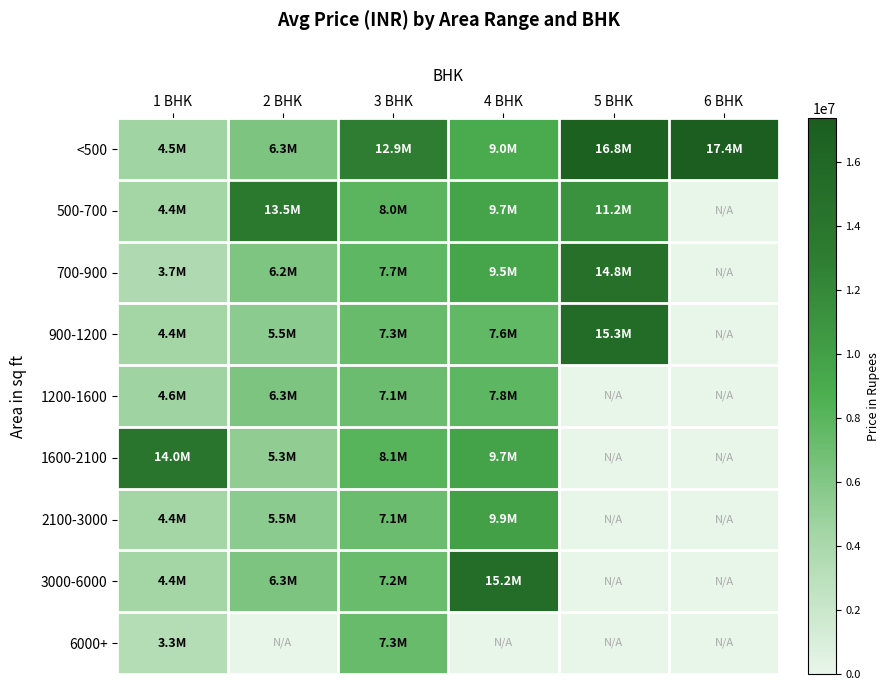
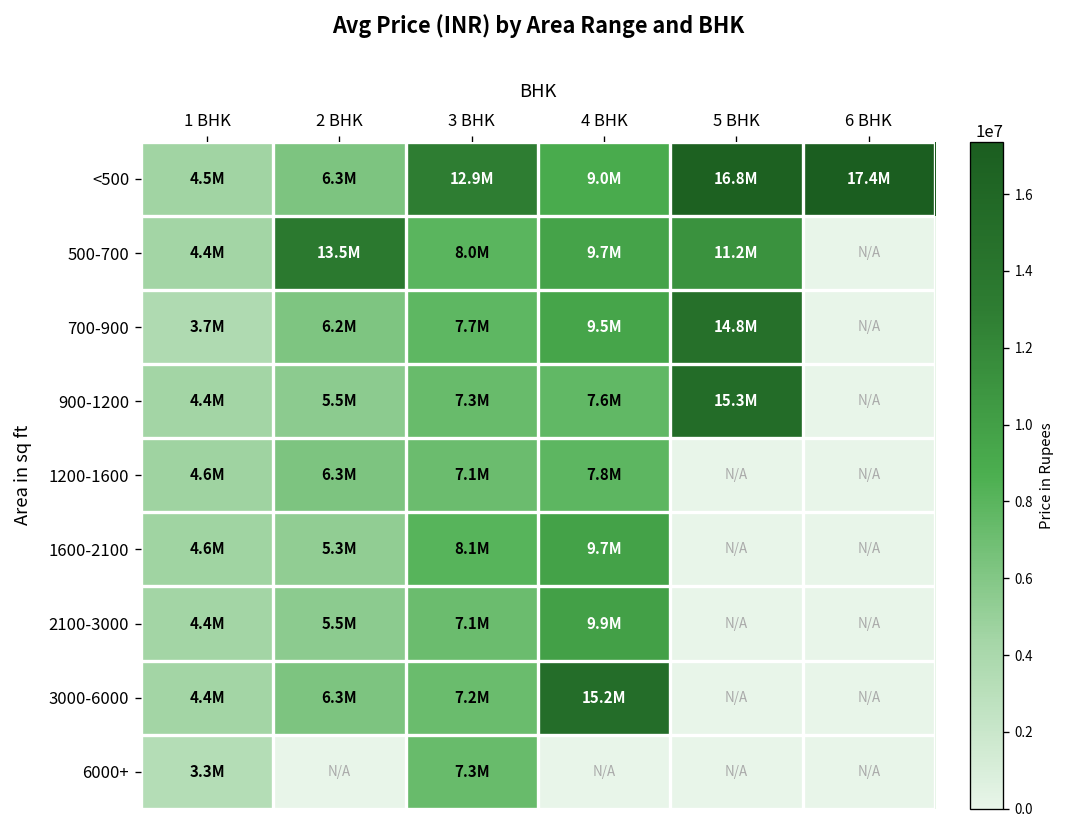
  {
    "<500": {
      "1 BHK": "4.5M",
      "2 BHK": "6.3M",
      "3 BHK": "12.9M",
      "4 BHK": "9.0M",
      "5 BHK": "16.8M",
      "6 BHK": "17.4M"
    },
    "500-700": {
      "1 BHK": "4.4M",
      "2 BHK": "13.5M",
      "3 BHK": "8.0M",
      "4 BHK": "9.7M",
      "5 BHK": "11.2M"
    },
    "700-900": {
      "1 BHK": "3.7M",
      "2 BHK": "6.2M",
      "3 BHK": "7.7M",
      "4 BHK": "9.5M",
      "5 BHK": "14.8M"
    },
    "900-1200": {
      "1 BHK": "4.4M",
      "2 BHK": "5.5M",
      "3 BHK": "7.3M",
      "4 BHK": "7.6M",
      "5 BHK": "15.3M"
    },
    "1200-1600": {
      "1 BHK": "4.6M",
      "2 BHK": "6.3M",
      "3 BHK": "7.1M",
      "4 BHK": "7.8M"
    },
    "1600-2100": {
-     "1 BHK": "14.0M",
+     "1 BHK": "4.6M",
      "2 BHK": "5.3M",
      "3 BHK": "8.1M",
      "4 BHK": "9.7M"
    },
    "2100-3000": {
      "1 BHK": "4.4M",
      "2 BHK": "5.5M",
      "3 BHK": "7.1M",
      "4 BHK": "9.9M"
    },
    "3000-6000": {
      "1 BHK": "4.4M",
      "2 BHK": "6.3M",
      "3 BHK": "7.2M",
      "4 BHK": "15.2M"
    },
    "6000+": {
      "1 BHK": "3.3M",
      "3 BHK": "7.3M"
    }
  }
